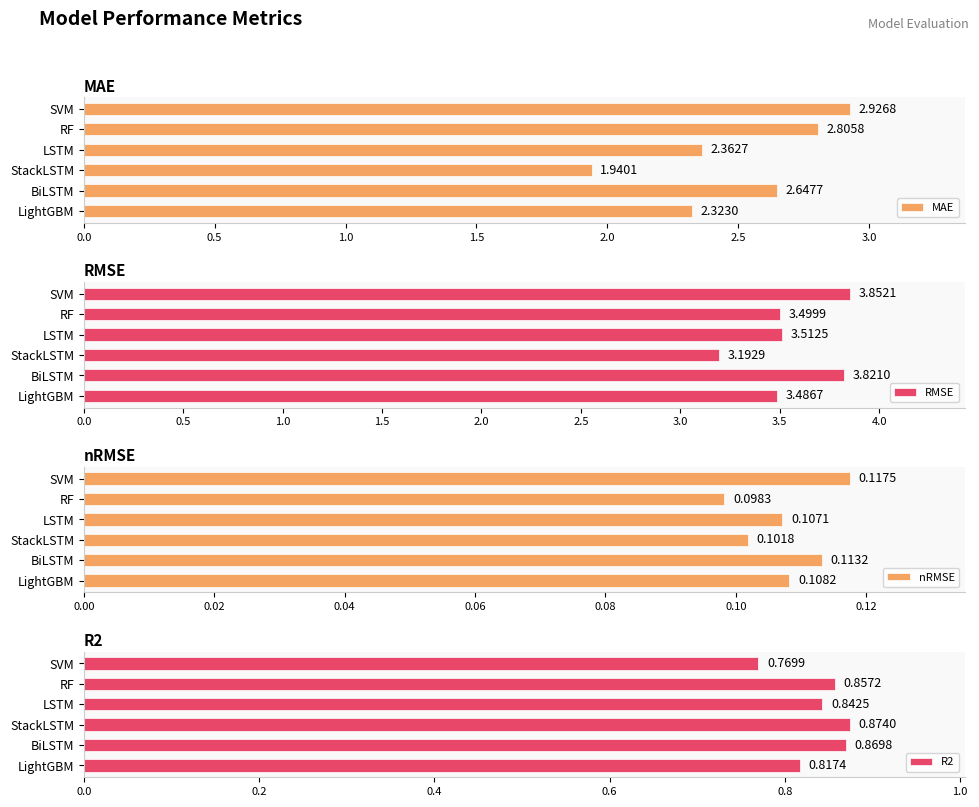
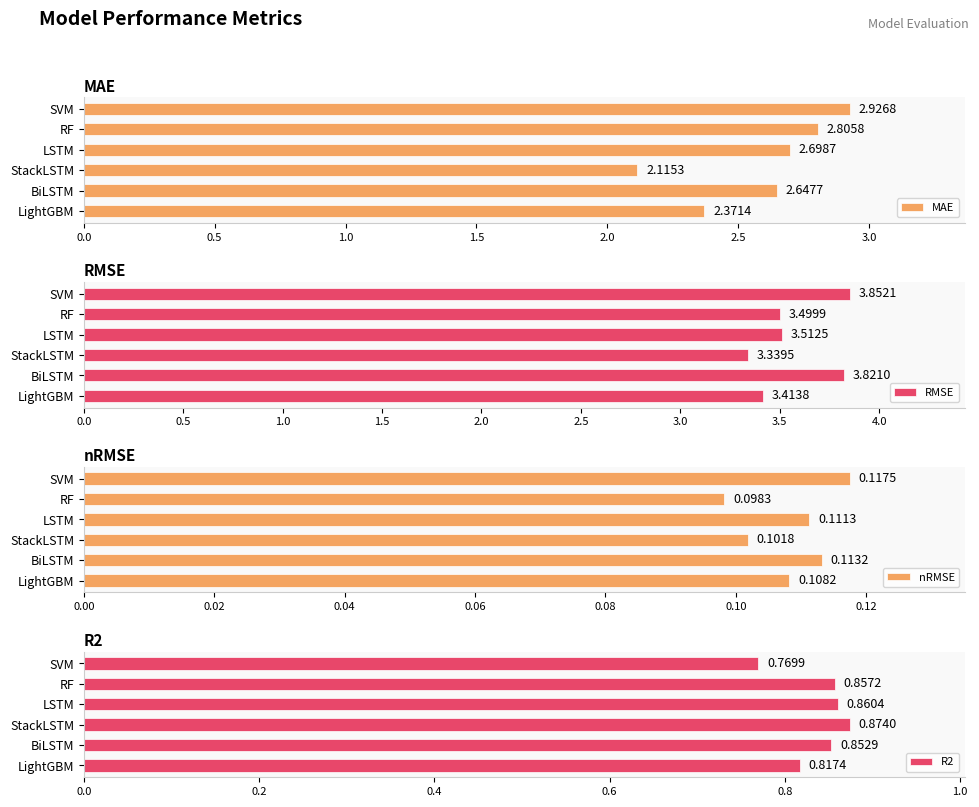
  {
    "MAE": {
      "SVM": 2.9268,
      "RF": 2.8058,
-     "LSTM": 2.3627,
-     "StackLSTM": 1.9401,
+     "LSTM": 2.6987,
+     "StackLSTM": 2.1153,
      "BiLSTM": 2.6477,
-     "LightGBM": 2.3230
+     "LightGBM": 2.3714
    },
    "RMSE": {
      "SVM": 3.8521,
      "RF": 3.4999,
      "LSTM": 3.5125,
-     "StackLSTM": 3.1929,
+     "StackLSTM": 3.3395,
      "BiLSTM": 3.8210,
-     "LightGBM": 3.4867
+     "LightGBM": 3.4138
    },
    "nRMSE": {
      "SVM": 0.1175,
      "RF": 0.0983,
-     "LSTM": 0.1071,
+     "LSTM": 0.1113,
      "StackLSTM": 0.1018,
      "BiLSTM": 0.1132,
      "LightGBM": 0.1082
    },
    "R2": {
      "SVM": 0.7699,
      "RF": 0.8572,
-     "LSTM": 0.8425,
+     "LSTM": 0.8604,
      "StackLSTM": 0.8740,
-     "BiLSTM": 0.8698,
+     "BiLSTM": 0.8529,
      "LightGBM": 0.8174
    }
  }
